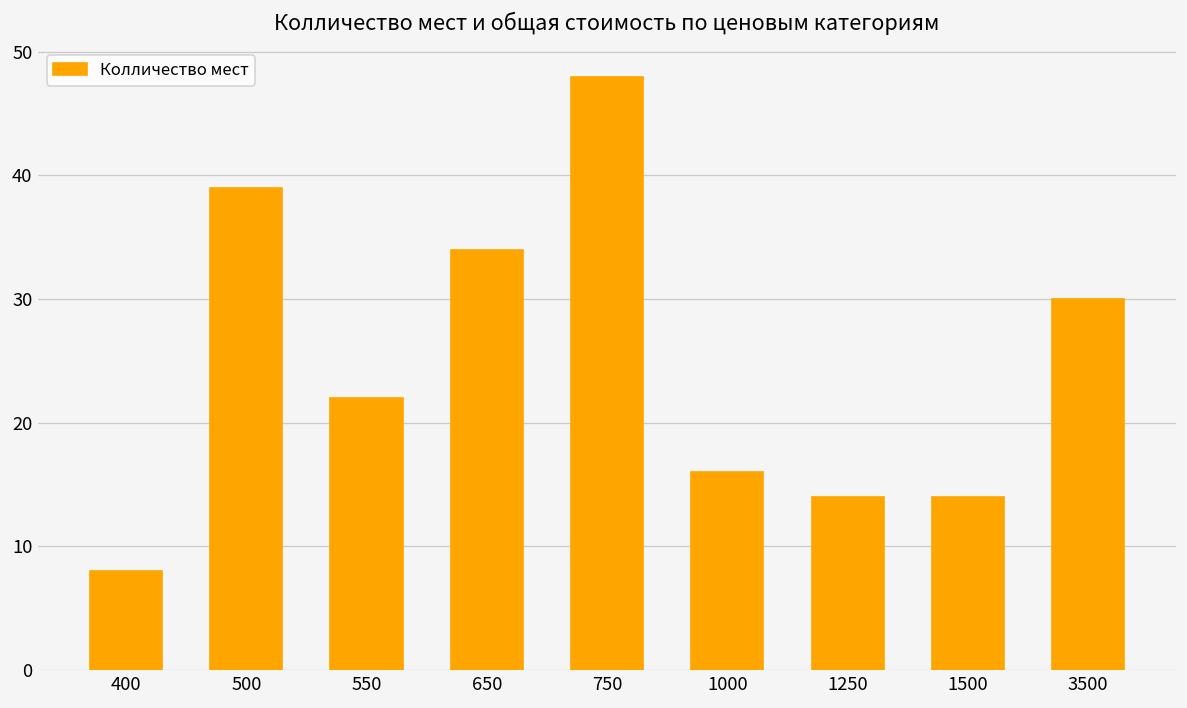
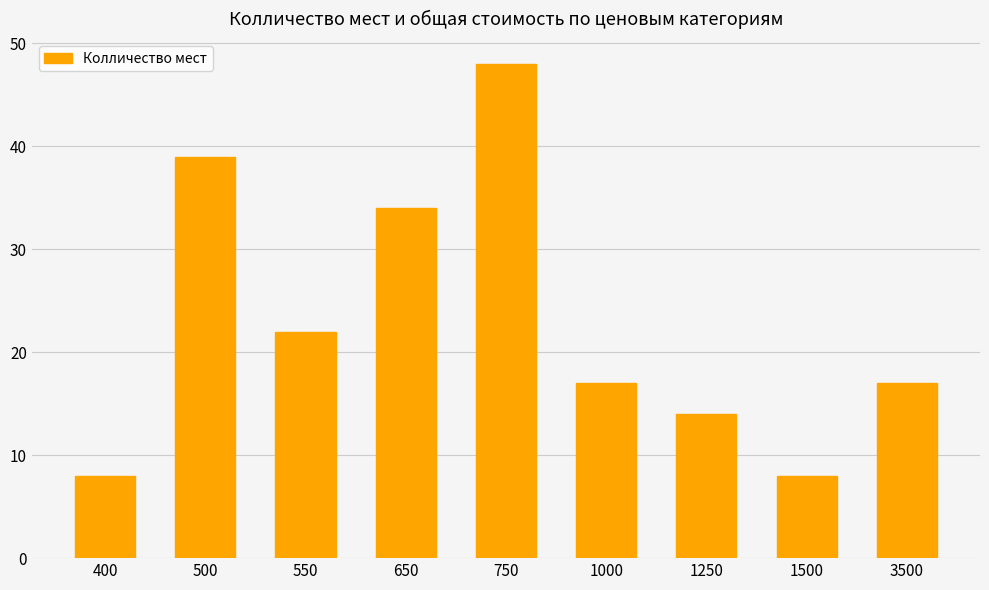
  {
    "400": 8,
    "500": 39,
    "550": 22,
    "650": 34,
    "750": 48,
-   "1000": 16,
+   "1000": 17,
    "1250": 14,
-   "1500": 14,
-   "3500": 30
+   "1500": 8,
+   "3500": 17
  }
